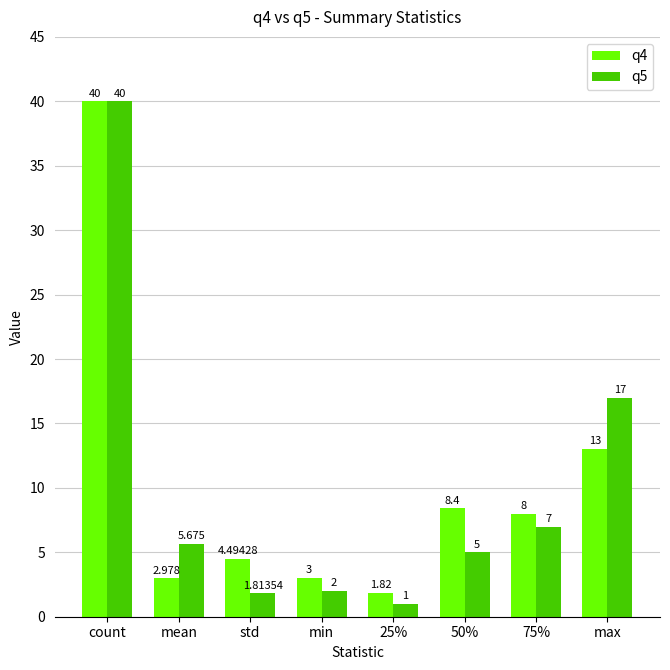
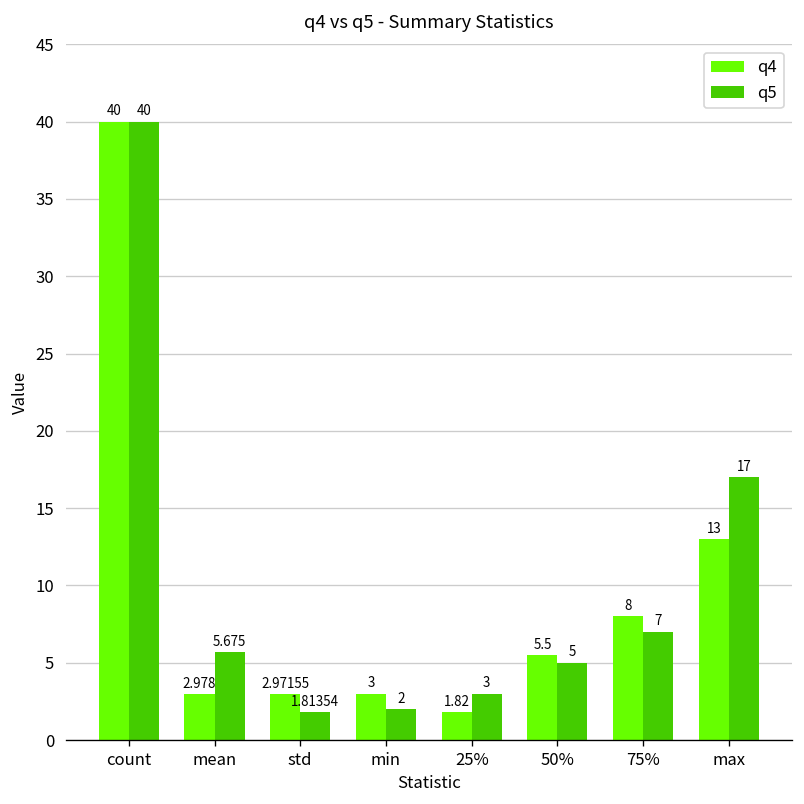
  {
    "q4": {
      "count": 40,
      "mean": 2.978,
-     "std": 4.49428,
+     "std": 2.97155,
      "min": 3,
      "25%": 1.82,
-     "50%": 8.4,
+     "50%": 5.5,
      "75%": 8,
      "max": 13
    },
    "q5": {
      "count": 40,
      "mean": 5.675,
      "std": 1.81354,
      "min": 2,
-     "25%": 1,
+     "25%": 3,
      "50%": 5,
      "75%": 7,
      "max": 17
    }
  }
